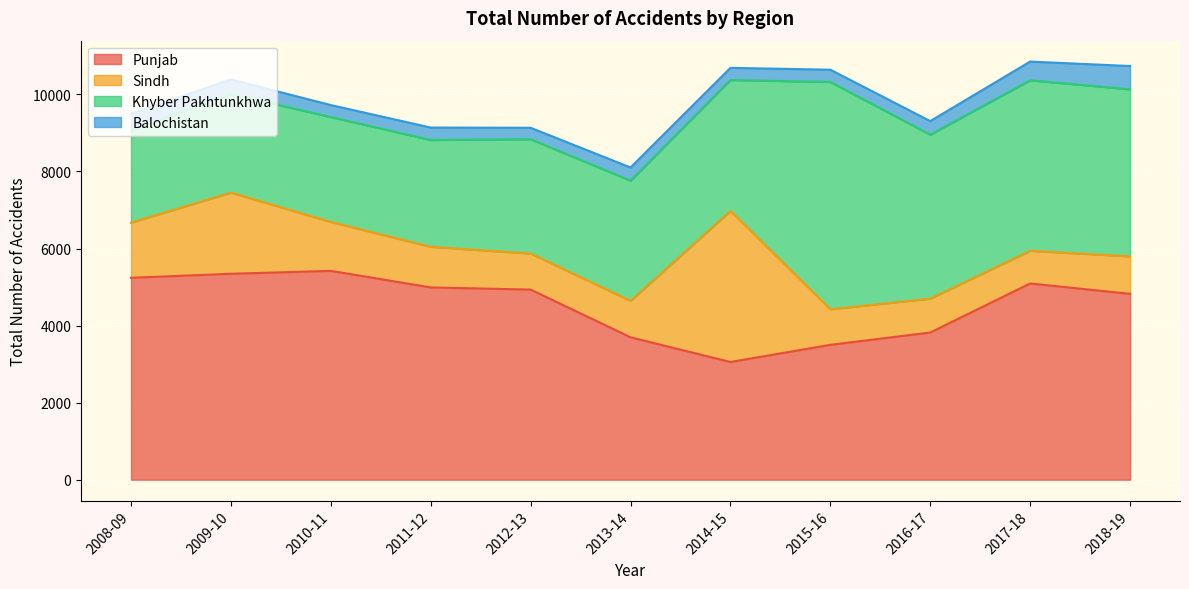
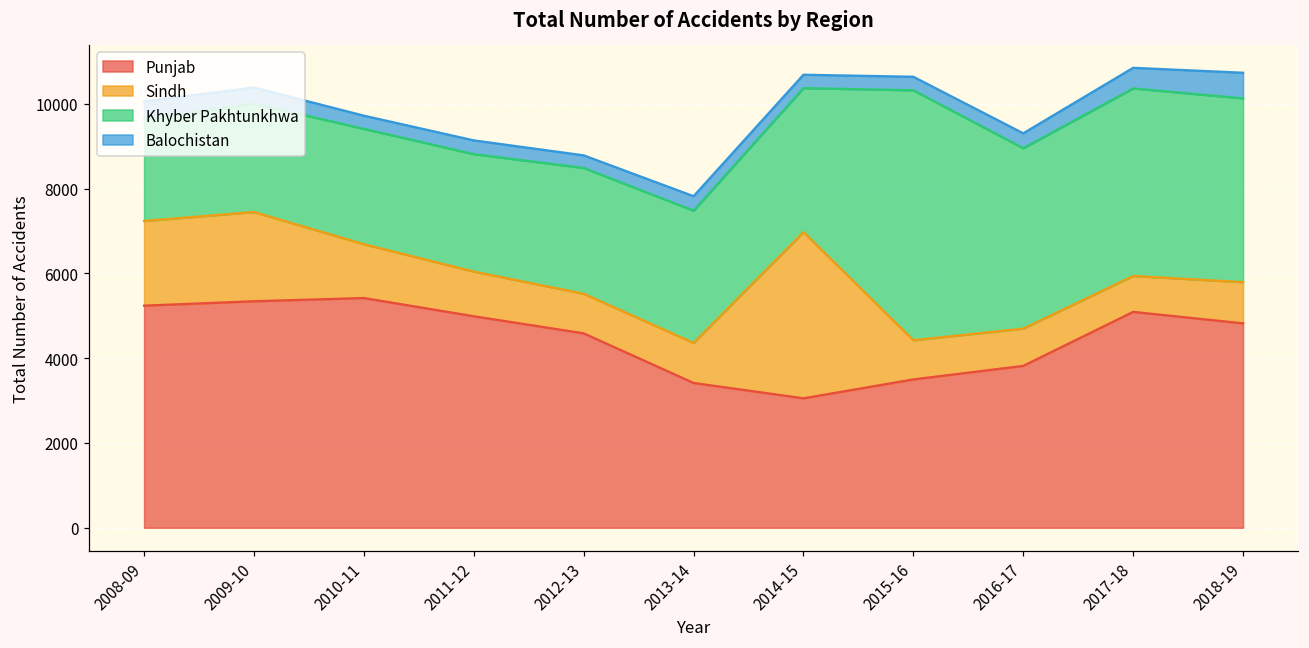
  {
    "Punjab": {
      "2008-09": 5200,
      "2009-10": 5300,
      "2010-11": 5400,
      "2011-12": 5000,
-     "2012-13": 4900,
-     "2013-14": 3700,
+     "2012-13": 4600,
+     "2013-14": 3400,
      "2014-15": 3100,
      "2015-16": 3500,
      "2016-17": 3800,
      "2017-18": 5100,
      "2018-19": 4800
    },
    "Sindh": {
-     "2008-09": 1400,
+     "2008-09": 2000,
      "2009-10": 2100,
      "2010-11": 1300,
      "2011-12": 1100,
      "2012-13": 900,
      "2013-14": 900,
      "2014-15": 3900,
      "2015-16": 900,
      "2016-17": 900,
      "2017-18": 800,
      "2018-19": 1000
    },
    "Khyber Pakhtunkhwa": {
      "2010-11": 2700,
      "2011-12": 2800,
      "2012-13": 3000,
      "2013-14": 3100,
      "2014-15": 3400,
      "2015-16": 5900,
      "2016-17": 4300,
      "2017-18": 4400,
      "2018-19": 4300
    },
    "Balochistan": {
      "2010-11": 300,
      "2011-12": 300,
      "2012-13": 300,
      "2013-14": 300,
      "2014-15": 300,
      "2015-16": 300,
      "2016-17": 400,
      "2017-18": 500,
      "2018-19": 600
    }
  }
